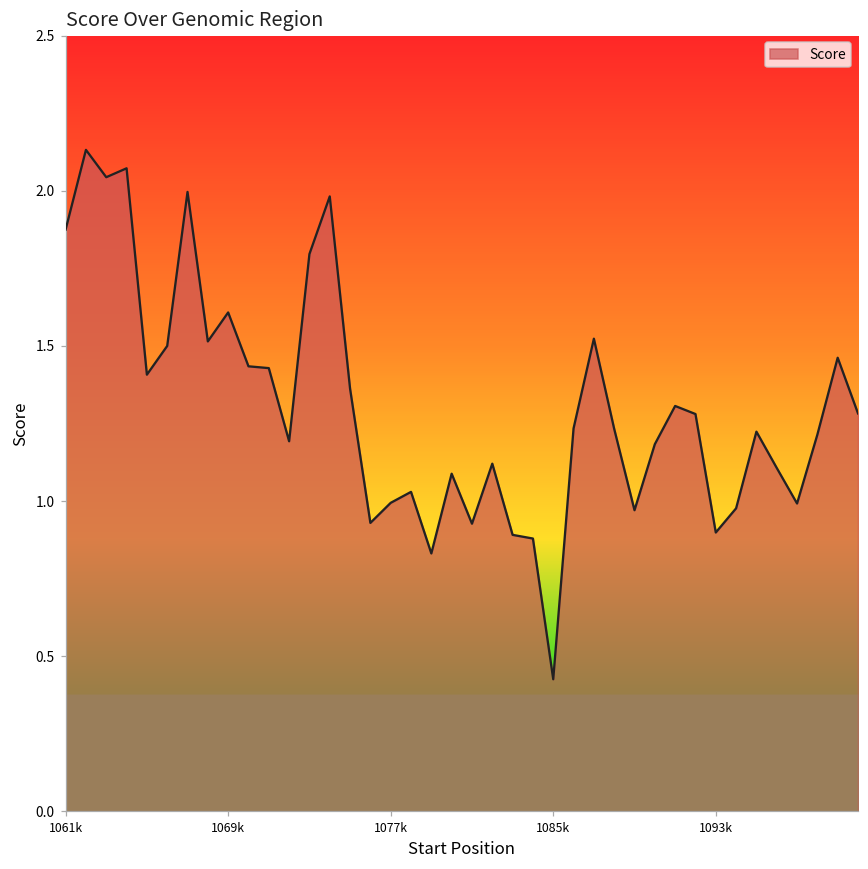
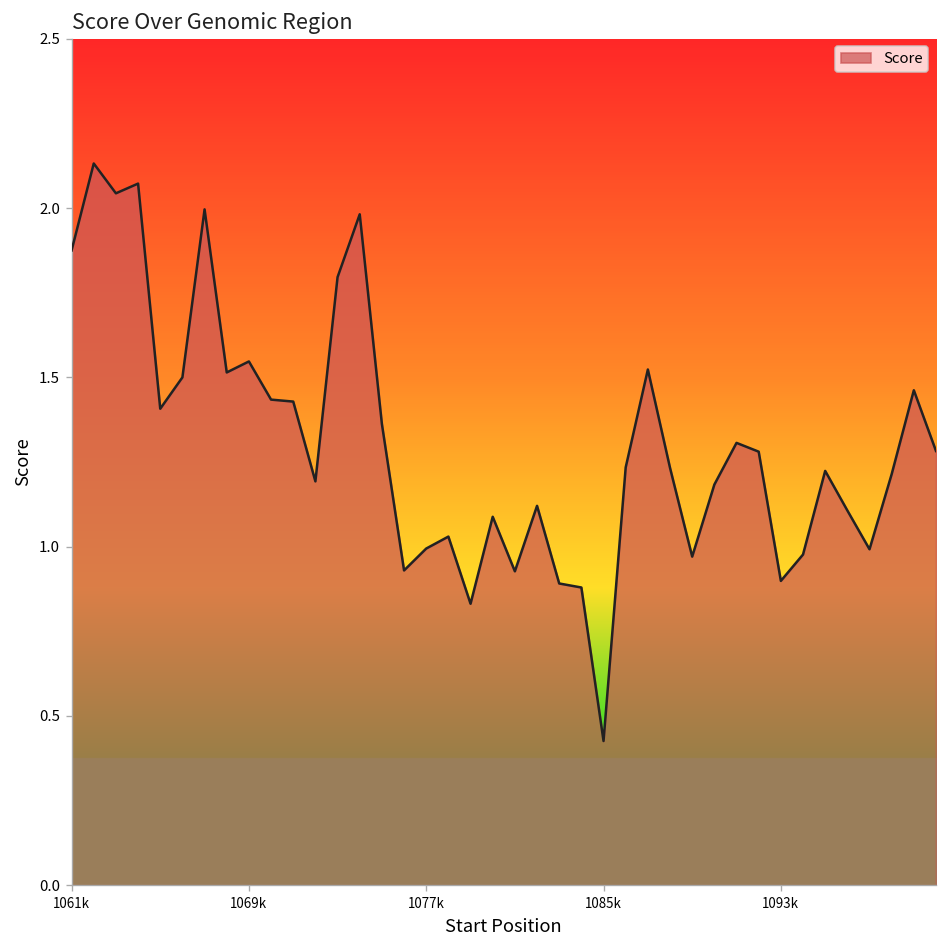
  {
    "1061k": 1.87,
-   "1069k": 1.61,
+   "1069k": 1.55,
    "1077k": 0.99,
    "1085k": 0.43,
    "1093k": 0.90
  }
